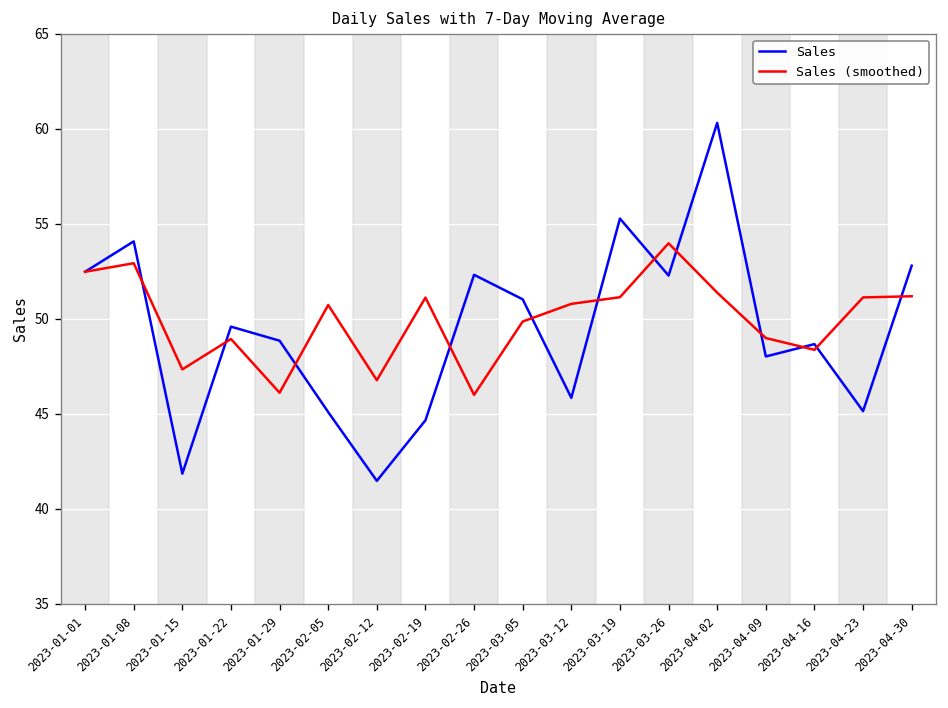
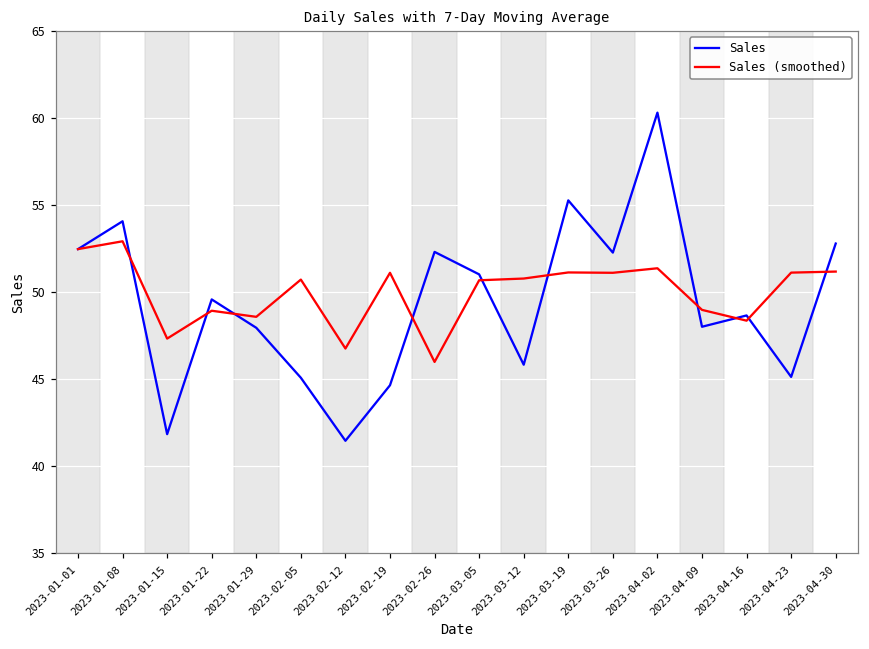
  {
    "Sales": {
      "2023-01-08": 54.1,
      "2023-01-15": 41.9,
      "2023-01-22": 49.6,
-     "2023-01-29": 48.9,
+     "2023-01-29": 48.0,
      "2023-02-05": 45.1,
      "2023-02-12": 41.5,
      "2023-02-19": 44.7,
      "2023-02-26": 52.3,
      "2023-03-05": 51.0,
      "2023-03-12": 45.8,
      "2023-03-19": 55.3,
      "2023-03-26": 52.3,
      "2023-04-02": 60.3,
      "2023-04-09": 48.0,
      "2023-04-16": 48.7,
      "2023-04-23": 45.1,
      "2023-04-30": 52.8
    },
    "Sales (smoothed)": {
      "2023-01-08": 52.9,
      "2023-01-15": 47.3,
      "2023-01-22": 48.9,
-     "2023-01-29": 46.1,
+     "2023-01-29": 48.6,
      "2023-02-05": 50.7,
      "2023-02-12": 46.8,
      "2023-02-19": 51.1,
      "2023-02-26": 46.0,
-     "2023-03-05": 49.9,
+     "2023-03-05": 50.7,
      "2023-03-12": 50.8,
      "2023-03-19": 51.1,
-     "2023-03-26": 54.0,
+     "2023-03-26": 51.1,
      "2023-04-02": 51.4,
      "2023-04-09": 49.0,
      "2023-04-16": 48.4,
      "2023-04-23": 51.1,
      "2023-04-30": 51.2
    }
  }
